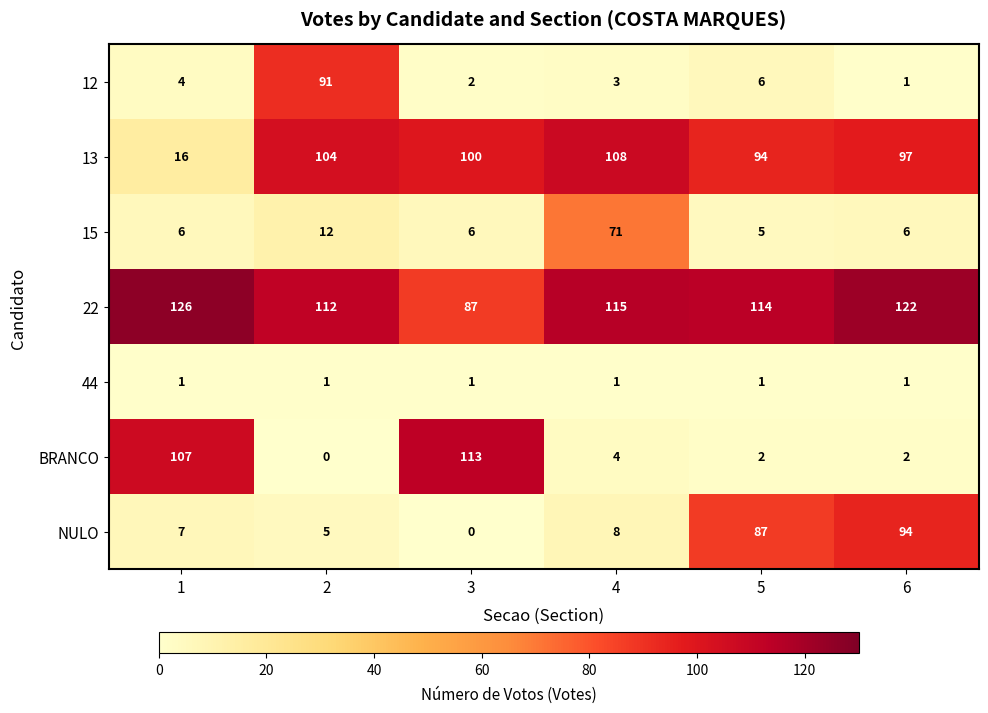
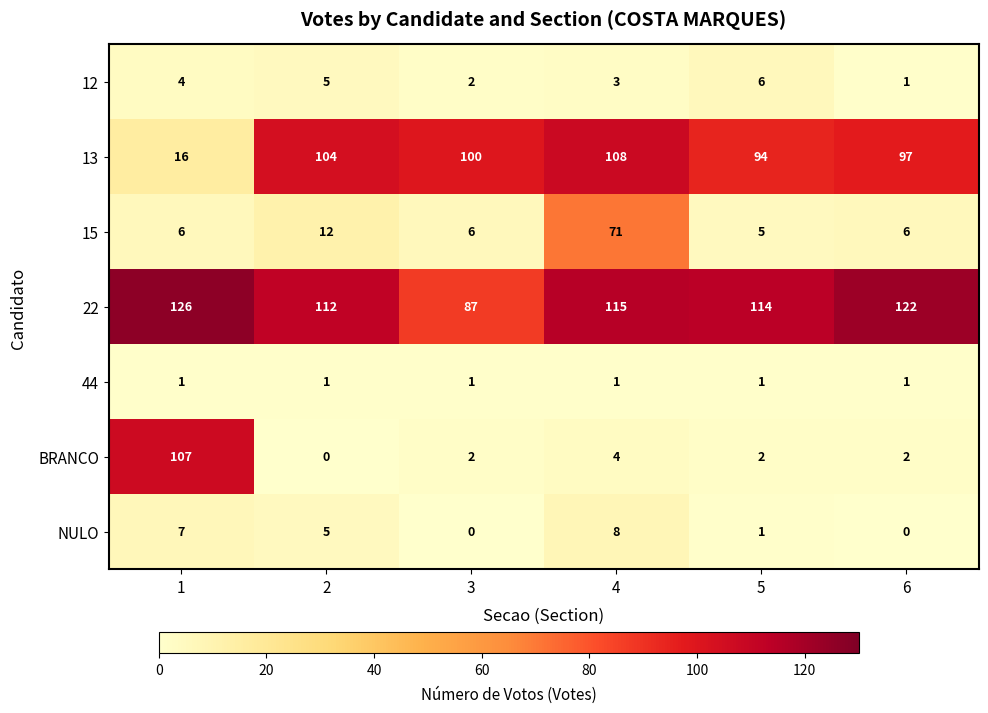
  {
    "12": {
      "1": 4,
-     "2": 91,
+     "2": 5,
      "3": 2,
      "4": 3,
      "5": 6,
      "6": 1
    },
    "13": {
      "1": 16,
      "2": 104,
      "3": 100,
      "4": 108,
      "5": 94,
      "6": 97
    },
    "15": {
      "1": 6,
      "2": 12,
      "3": 6,
      "4": 71,
      "5": 5,
      "6": 6
    },
    "22": {
      "1": 126,
      "2": 112,
      "3": 87,
      "4": 115,
      "5": 114,
      "6": 122
    },
    "44": {
      "1": 1,
      "2": 1,
      "3": 1,
      "4": 1,
      "5": 1,
      "6": 1
    },
    "BRANCO": {
      "1": 107,
      "2": 0,
-     "3": 113,
+     "3": 2,
      "4": 4,
      "5": 2,
      "6": 2
    },
    "NULO": {
      "1": 7,
      "2": 5,
      "3": 0,
      "4": 8,
-     "5": 87,
-     "6": 94
+     "5": 1,
+     "6": 0
    }
  }
